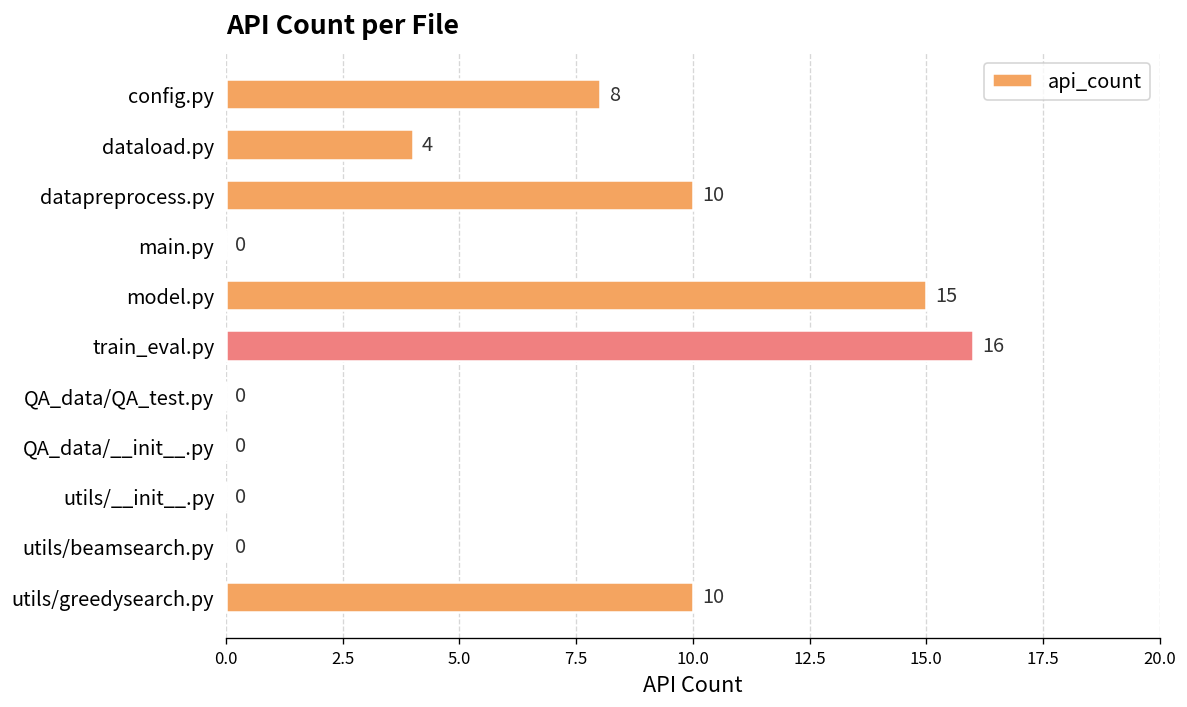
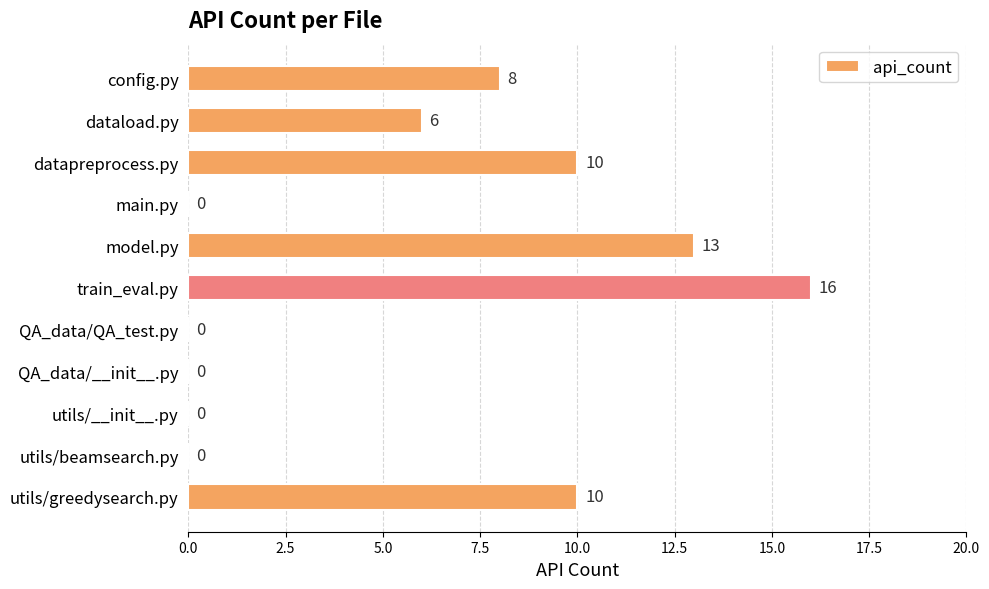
  {
    "config.py": 8,
-   "dataload.py": 4,
+   "dataload.py": 6,
    "datapreprocess.py": 10,
    "main.py": 0,
-   "model.py": 15,
+   "model.py": 13,
    "train_eval.py": 16,
    "QA_data/QA_test.py": 0,
    "QA_data/__init__.py": 0,
    "utils/__init__.py": 0,
    "utils/beamsearch.py": 0,
    "utils/greedysearch.py": 10
  }
